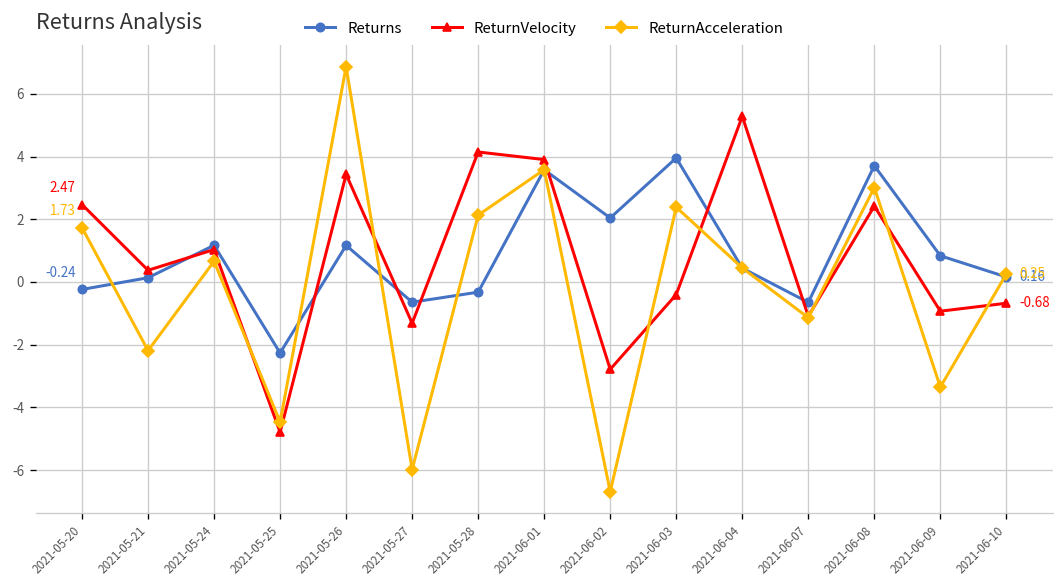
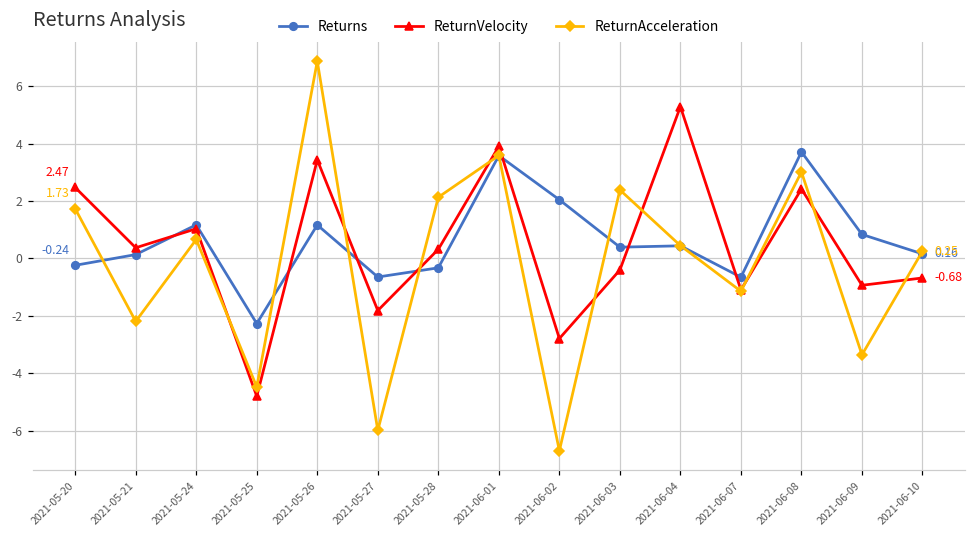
  {
    "Returns": {
      "2021-05-21": 0.1,
      "2021-05-24": 1.2,
      "2021-05-25": -2.3,
      "2021-05-26": 1.2,
      "2021-05-27": -0.6,
      "2021-05-28": -0.3,
      "2021-06-02": 2.0,
-     "2021-06-03": 4.0,
+     "2021-06-03": 0.4,
      "2021-06-07": -0.7,
      "2021-06-08": 3.7,
      "2021-06-09": 0.8
    },
    "ReturnVelocity": {
      "2021-05-21": 0.4,
      "2021-05-24": 1.0,
      "2021-05-25": -4.8,
      "2021-05-26": 3.4,
-     "2021-05-27": -1.3,
-     "2021-05-28": 4.1,
+     "2021-05-27": -1.8,
+     "2021-05-28": 0.3,
      "2021-06-01": 3.9,
      "2021-06-02": -2.8,
      "2021-06-03": -0.4,
      "2021-06-04": 5.3,
      "2021-06-08": 2.4,
      "2021-06-09": -0.9
    },
    "ReturnAcceleration": {
      "2021-05-20": 1.73
    }
  }
